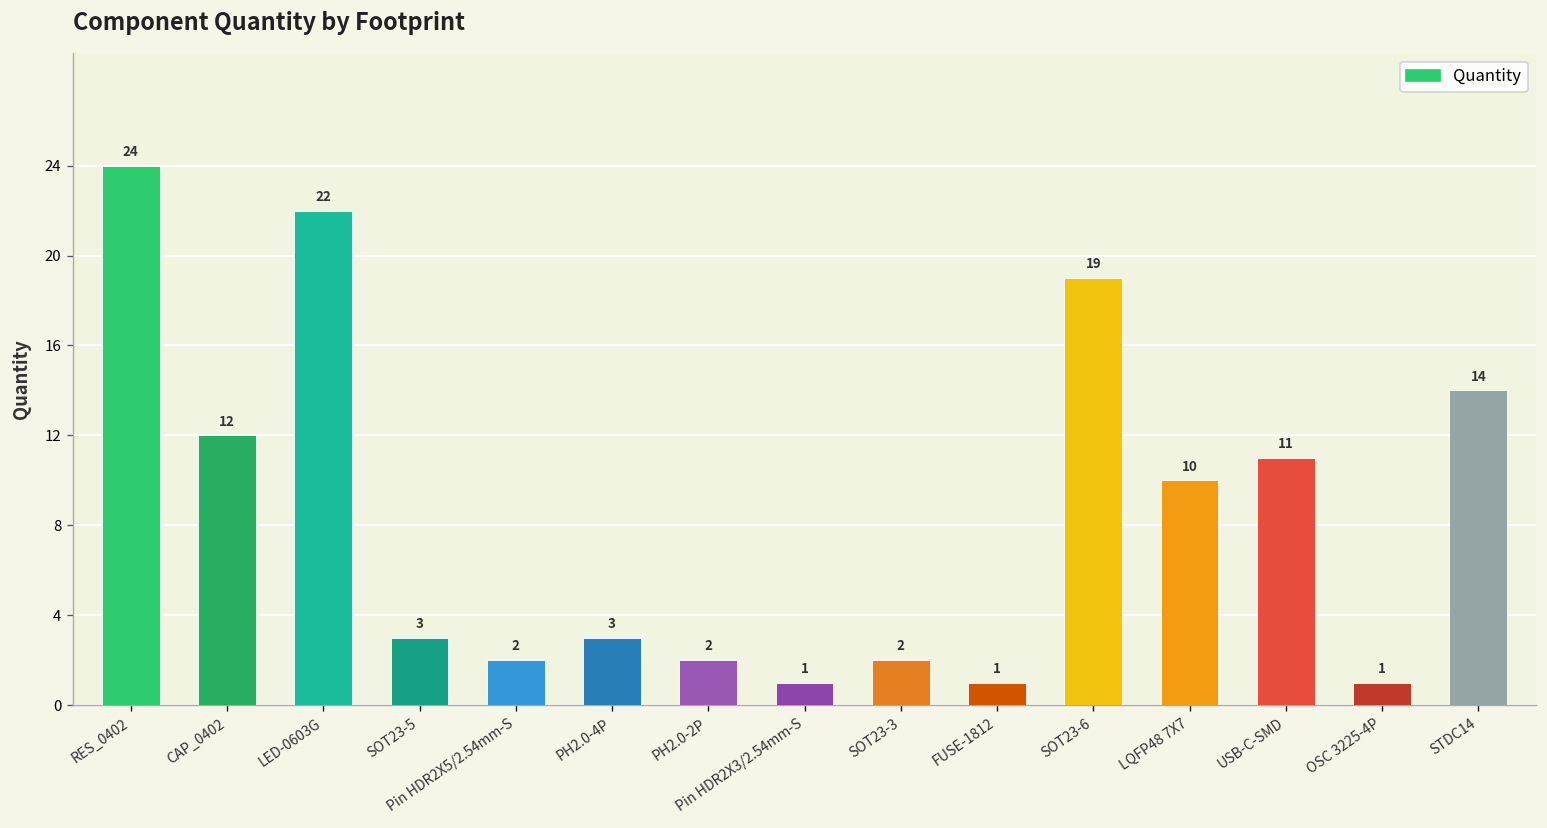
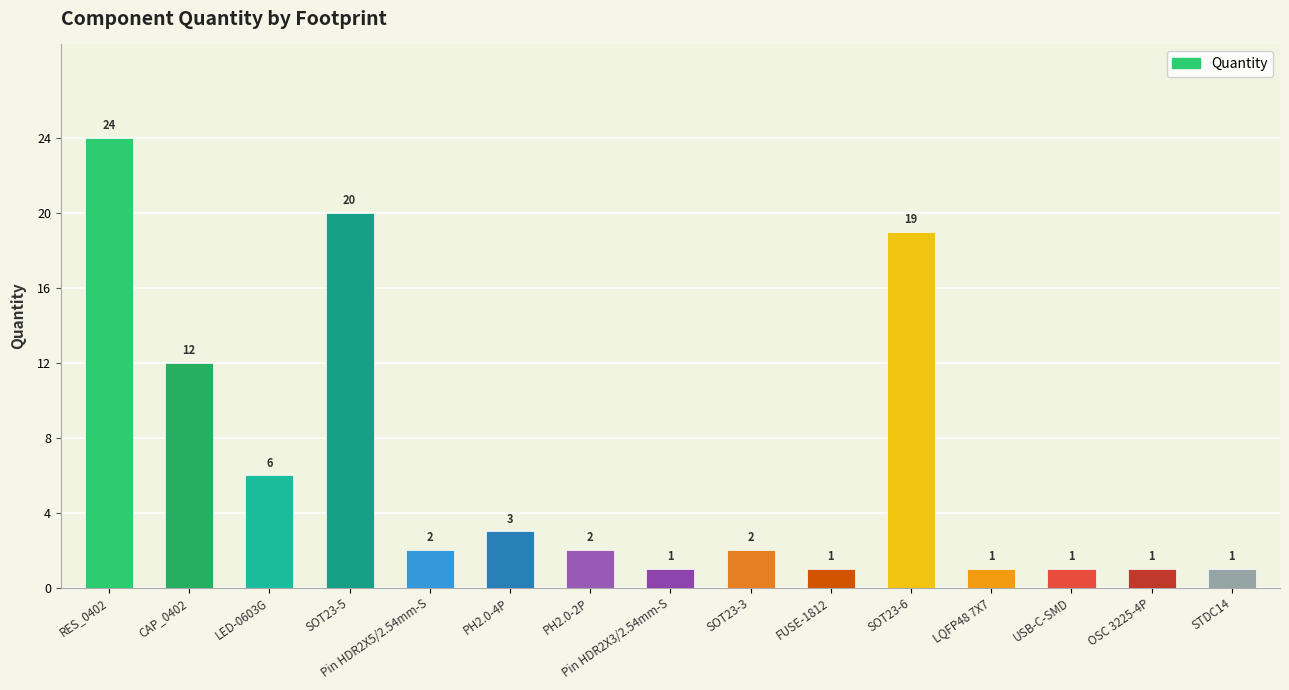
  {
    "RES_0402": 24,
    "CAP_0402": 12,
-   "LED-0603G": 22,
-   "SOT23-5": 3,
+   "LED-0603G": 6,
+   "SOT23-5": 20,
    "Pin HDR2X5/2.54mm-S": 2,
    "PH2.0-4P": 3,
    "PH2.0-2P": 2,
    "Pin HDR2X3/2.54mm-S": 1,
    "SOT23-3": 2,
    "FUSE-1812": 1,
    "SOT23-6": 19,
-   "LQFP48 7X7": 10,
-   "USB-C-SMD": 11,
+   "LQFP48 7X7": 1,
+   "USB-C-SMD": 1,
    "OSC 3225-4P": 1,
-   "STDC14": 14
+   "STDC14": 1
  }
